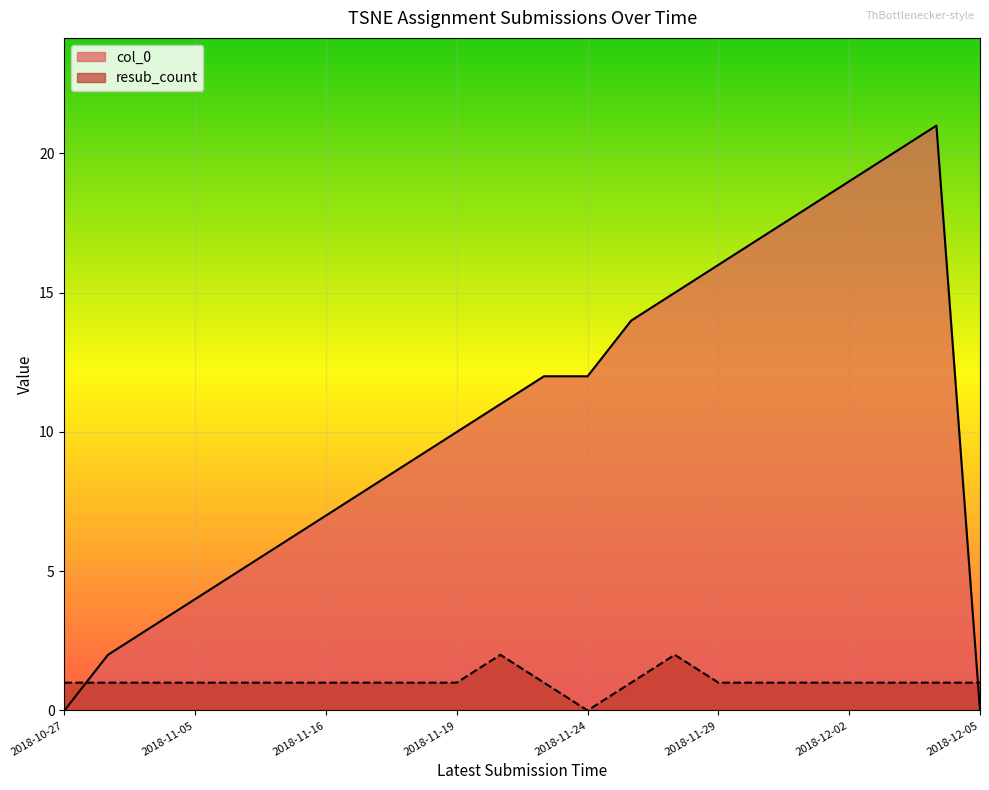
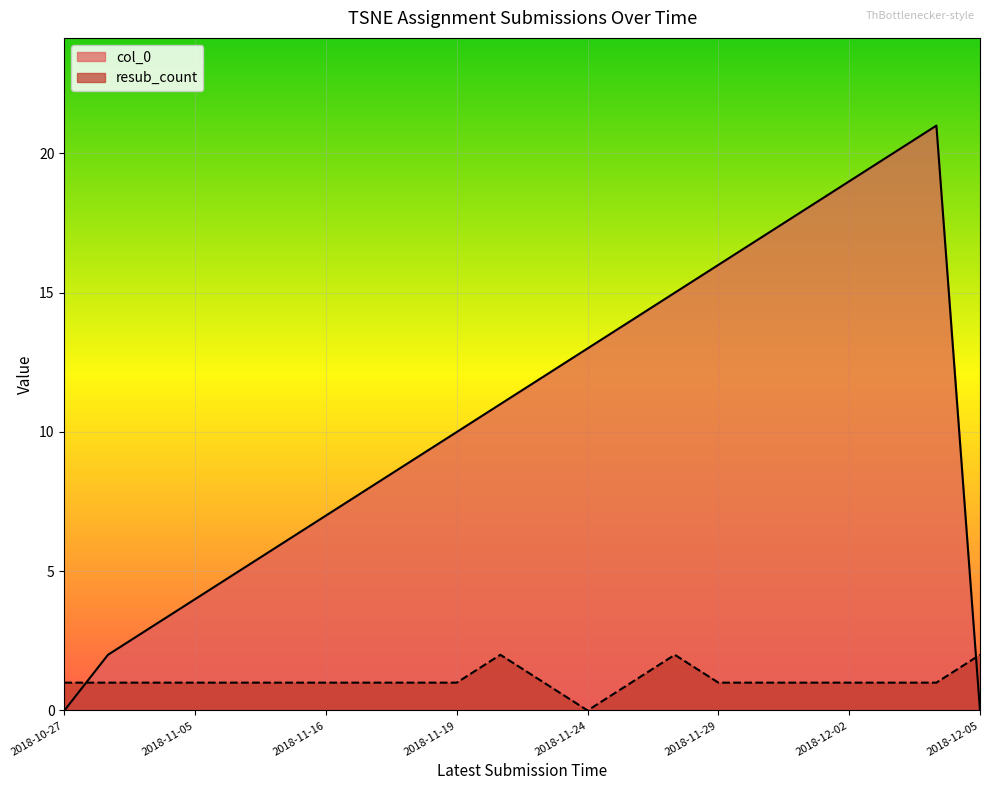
  {
    "col_0": {
      "2018-10-27": 0,
      "2018-11-16": 7,
-     "2018-11-24": 12,
+     "2018-11-24": 13,
      "2018-12-05": 0
    },
    "resub_count": {
      "2018-10-27": 1,
      "2018-11-16": 1,
      "2018-11-24": 0,
-     "2018-12-05": 1
+     "2018-12-05": 2
    }
  }
